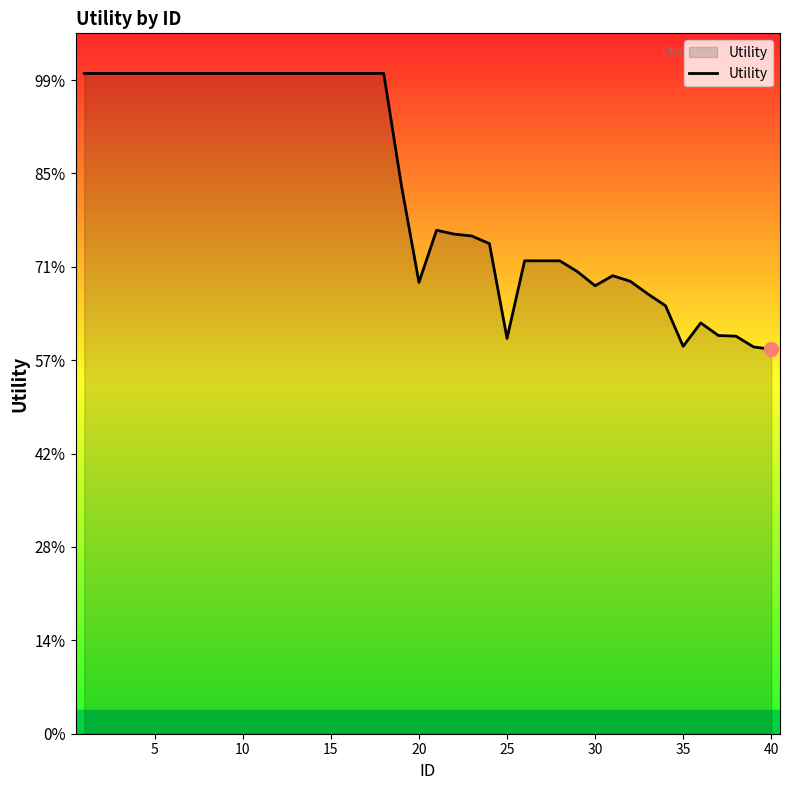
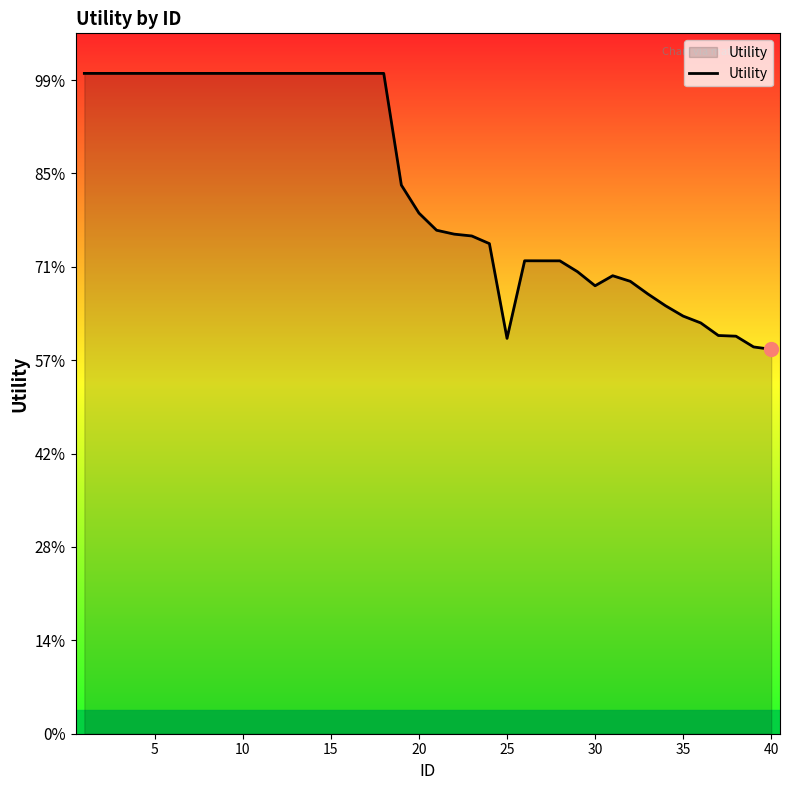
  {
    "Utility": {
      "5": "100%",
      "10": "100%",
      "15": "100%",
-     "20": "68%",
+     "20": "79%",
      "25": "60%",
      "30": "68%",
-     "35": "59%"
+     "35": "63%"
    }
  }
